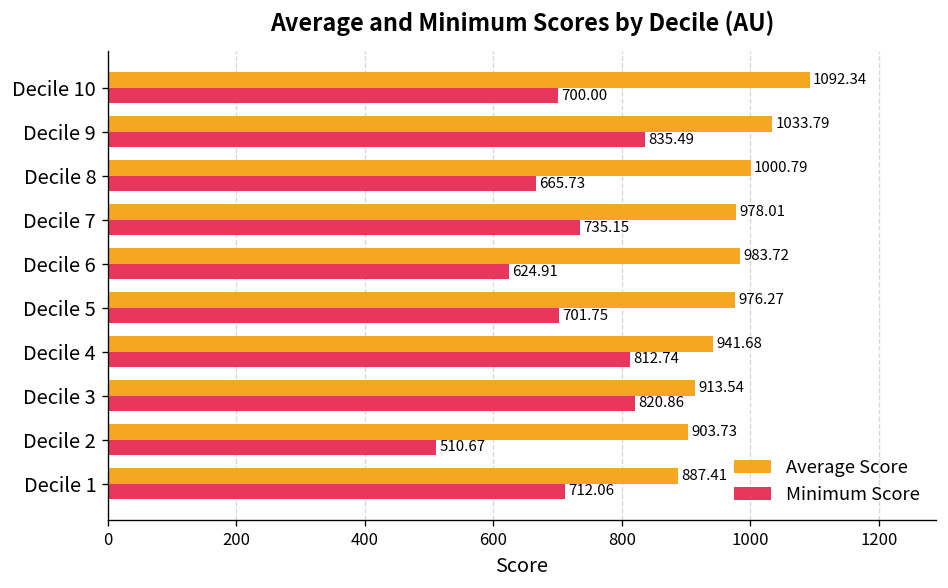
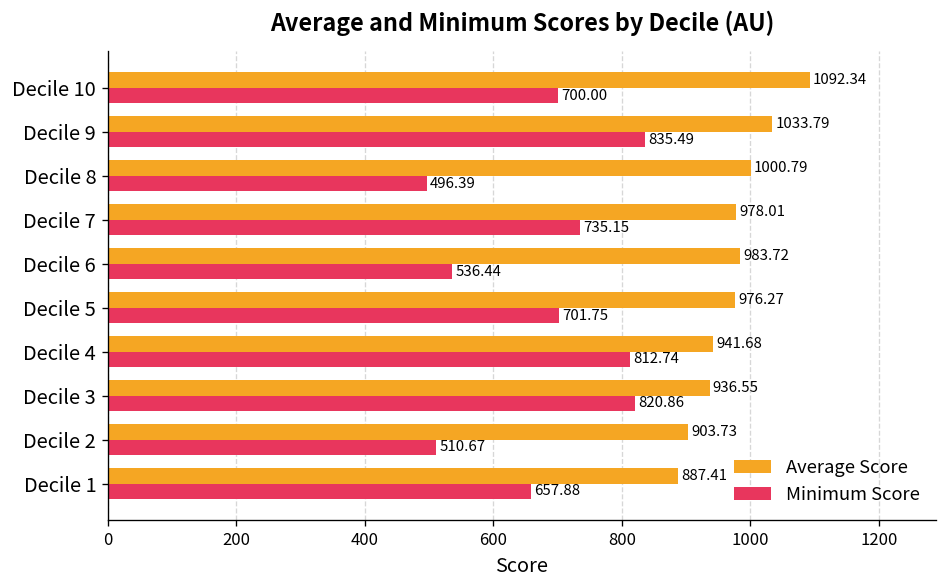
  {
    "Average Score": {
      "Decile 10": 1092.34,
      "Decile 9": 1033.79,
      "Decile 8": 1000.79,
      "Decile 7": 978.01,
      "Decile 6": 983.72,
      "Decile 5": 976.27,
      "Decile 4": 941.68,
-     "Decile 3": 913.54,
+     "Decile 3": 936.55,
      "Decile 2": 903.73,
      "Decile 1": 887.41
    },
    "Minimum Score": {
      "Decile 10": 700.00,
      "Decile 9": 835.49,
-     "Decile 8": 665.73,
+     "Decile 8": 496.39,
      "Decile 7": 735.15,
-     "Decile 6": 624.91,
+     "Decile 6": 536.44,
      "Decile 5": 701.75,
      "Decile 4": 812.74,
      "Decile 3": 820.86,
      "Decile 2": 510.67,
-     "Decile 1": 712.06
+     "Decile 1": 657.88
    }
  }
